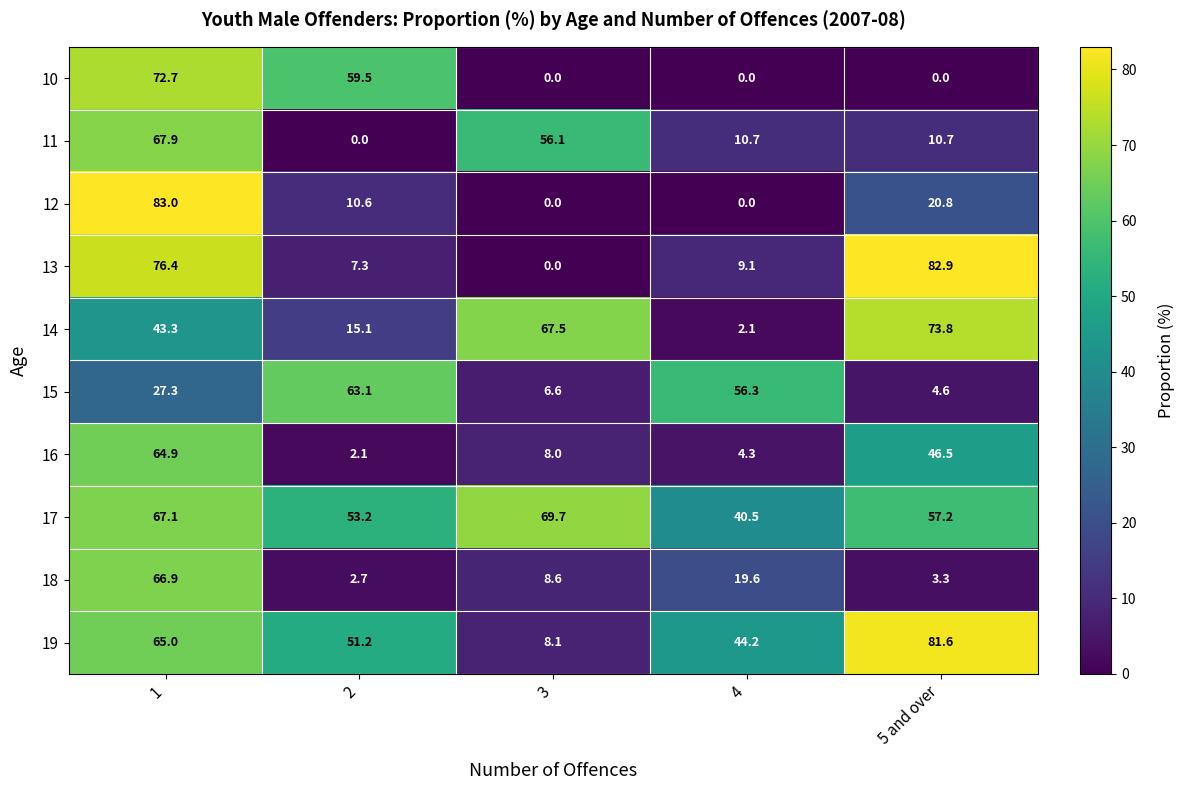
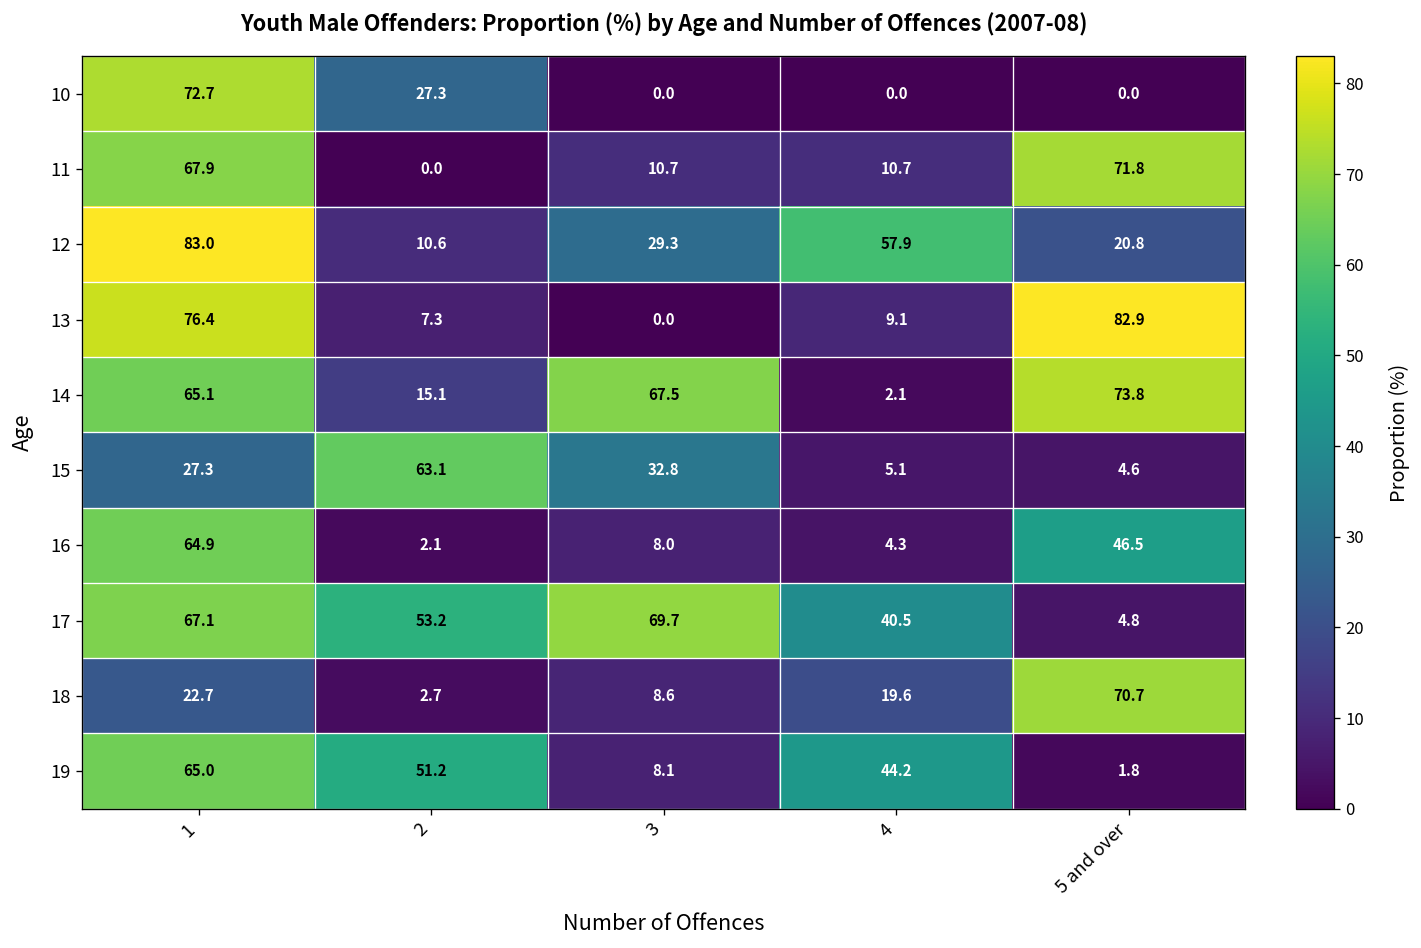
  {
    "10": {
      "1": 72.7,
-     "2": 59.5,
+     "2": 27.3,
      "3": 0.0,
      "4": 0.0,
      "5 and over": 0.0
    },
    "11": {
      "1": 67.9,
      "2": 0.0,
-     "3": 56.1,
+     "3": 10.7,
      "4": 10.7,
-     "5 and over": 10.7
+     "5 and over": 71.8
    },
    "12": {
      "1": 83.0,
      "2": 10.6,
-     "3": 0.0,
-     "4": 0.0,
+     "3": 29.3,
+     "4": 57.9,
      "5 and over": 20.8
    },
    "13": {
      "1": 76.4,
      "2": 7.3,
      "3": 0.0,
      "4": 9.1,
      "5 and over": 82.9
    },
    "14": {
-     "1": 43.3,
+     "1": 65.1,
      "2": 15.1,
      "3": 67.5,
      "4": 2.1,
      "5 and over": 73.8
    },
    "15": {
      "1": 27.3,
      "2": 63.1,
-     "3": 6.6,
-     "4": 56.3,
+     "3": 32.8,
+     "4": 5.1,
      "5 and over": 4.6
    },
    "16": {
      "1": 64.9,
      "2": 2.1,
      "3": 8.0,
      "4": 4.3,
      "5 and over": 46.5
    },
    "17": {
      "1": 67.1,
      "2": 53.2,
      "3": 69.7,
      "4": 40.5,
-     "5 and over": 57.2
+     "5 and over": 4.8
    },
    "18": {
-     "1": 66.9,
+     "1": 22.7,
      "2": 2.7,
      "3": 8.6,
      "4": 19.6,
-     "5 and over": 3.3
+     "5 and over": 70.7
    },
    "19": {
      "1": 65.0,
      "2": 51.2,
      "3": 8.1,
      "4": 44.2,
-     "5 and over": 81.6
+     "5 and over": 1.8
    }
  }
